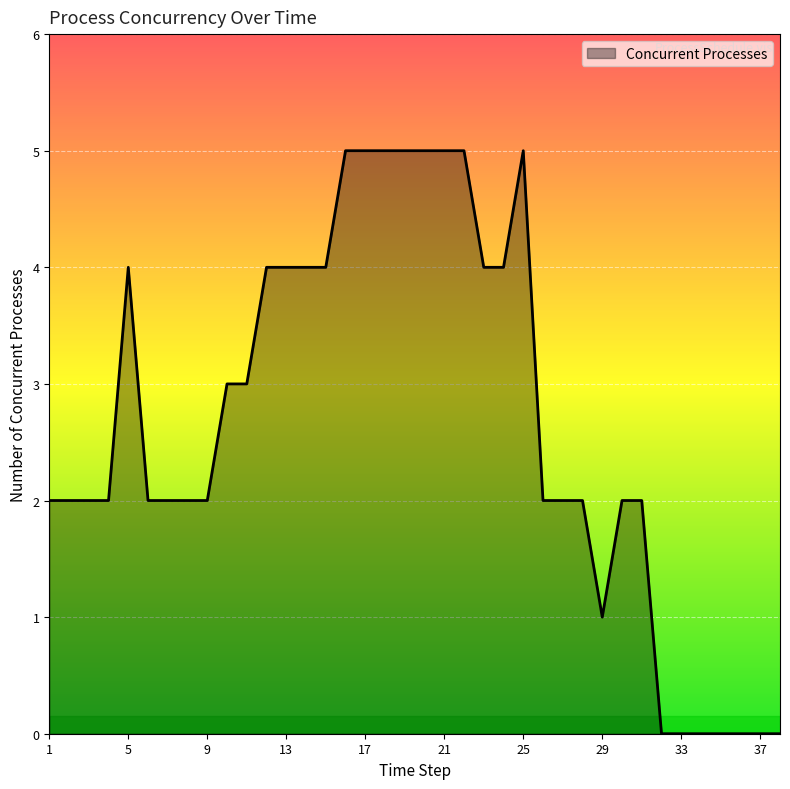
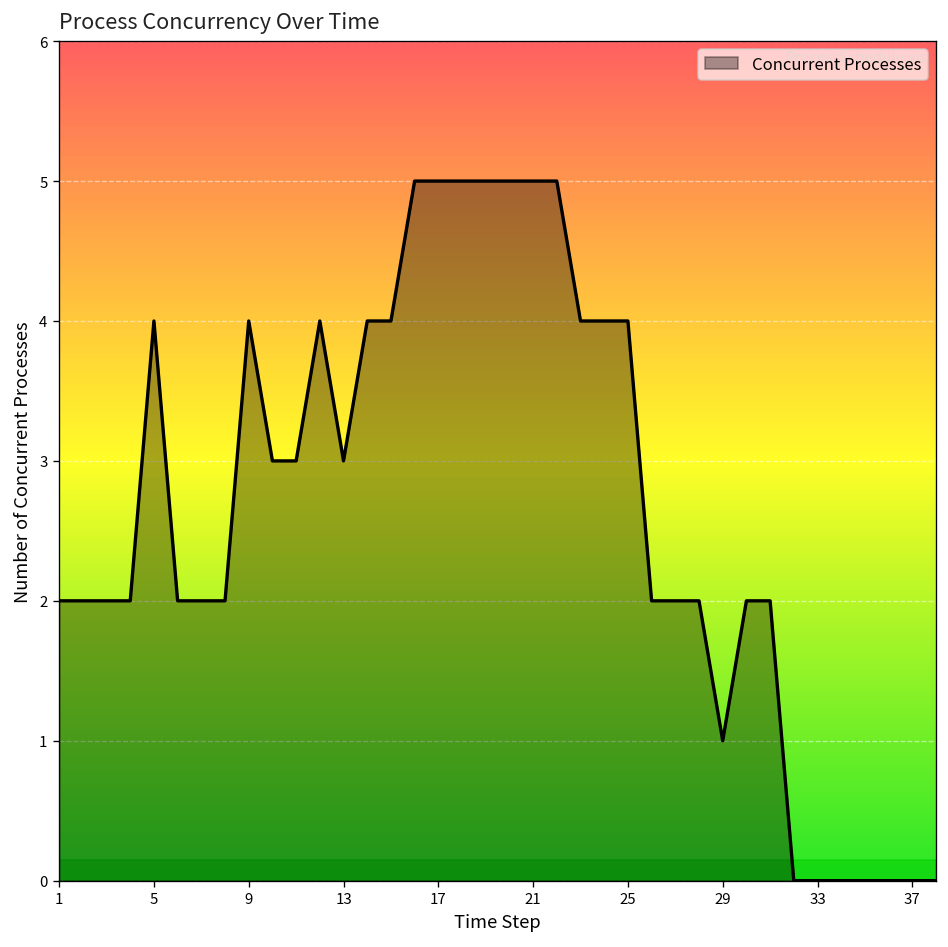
  {
    "1": 2,
    "5": 4,
-   "9": 2,
-   "13": 4,
+   "9": 4,
+   "13": 3,
    "17": 5,
    "21": 5,
-   "25": 5,
+   "25": 4,
    "29": 1
  }
